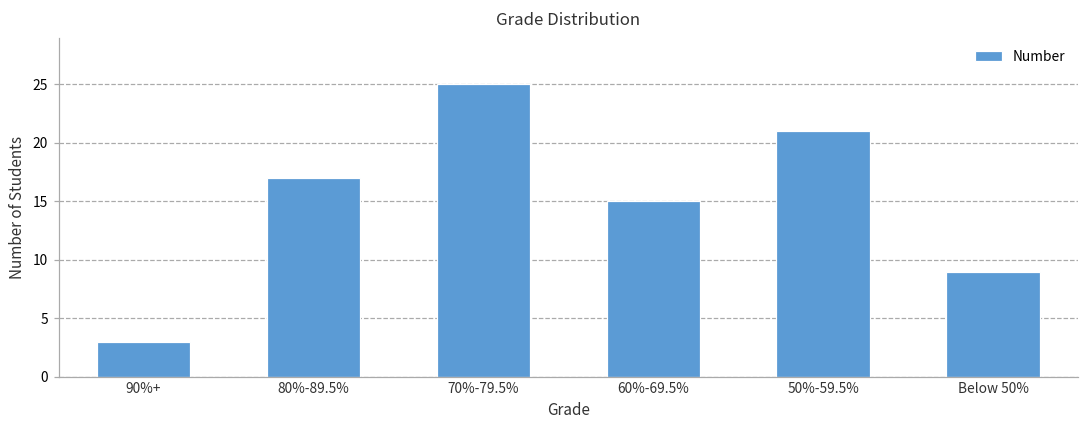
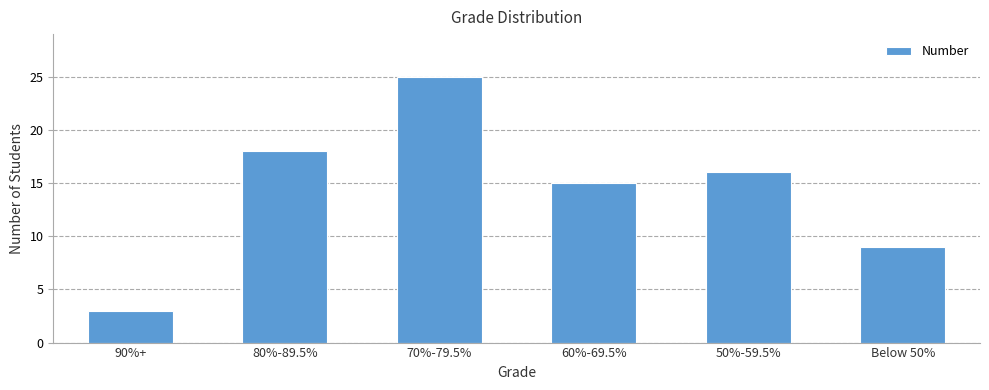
  {
    "90%+": 3,
-   "80%-89.5%": 17,
+   "80%-89.5%": 18,
    "70%-79.5%": 25,
    "60%-69.5%": 15,
-   "50%-59.5%": 21,
+   "50%-59.5%": 16,
    "Below 50%": 9
  }
